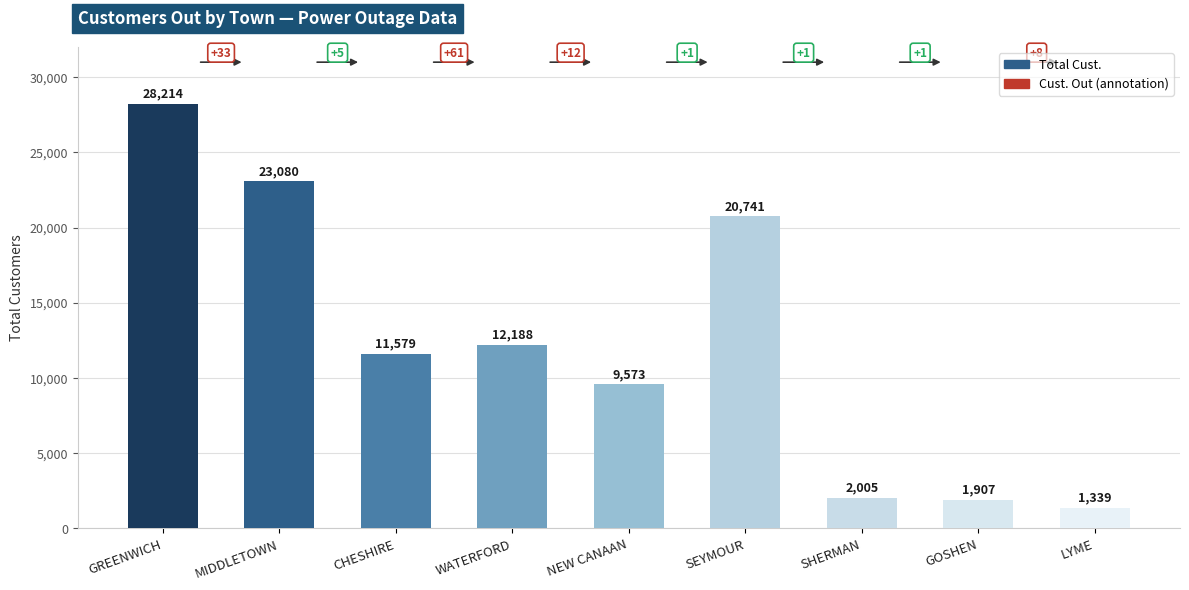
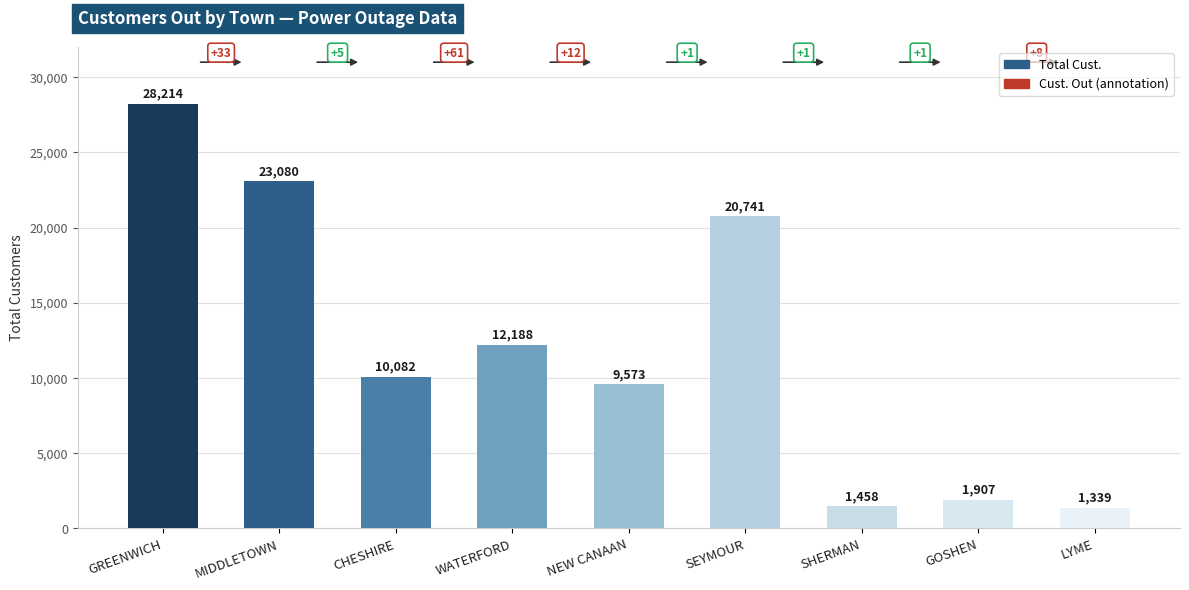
  {
    "GREENWICH": "28,214",
    "MIDDLETOWN": "23,080",
-   "CHESHIRE": "11,579",
+   "CHESHIRE": "10,082",
    "WATERFORD": "12,188",
    "NEW CANAAN": "9,573",
    "SEYMOUR": "20,741",
-   "SHERMAN": "2,005",
+   "SHERMAN": "1,458",
    "GOSHEN": "1,907",
    "LYME": "1,339"
  }
